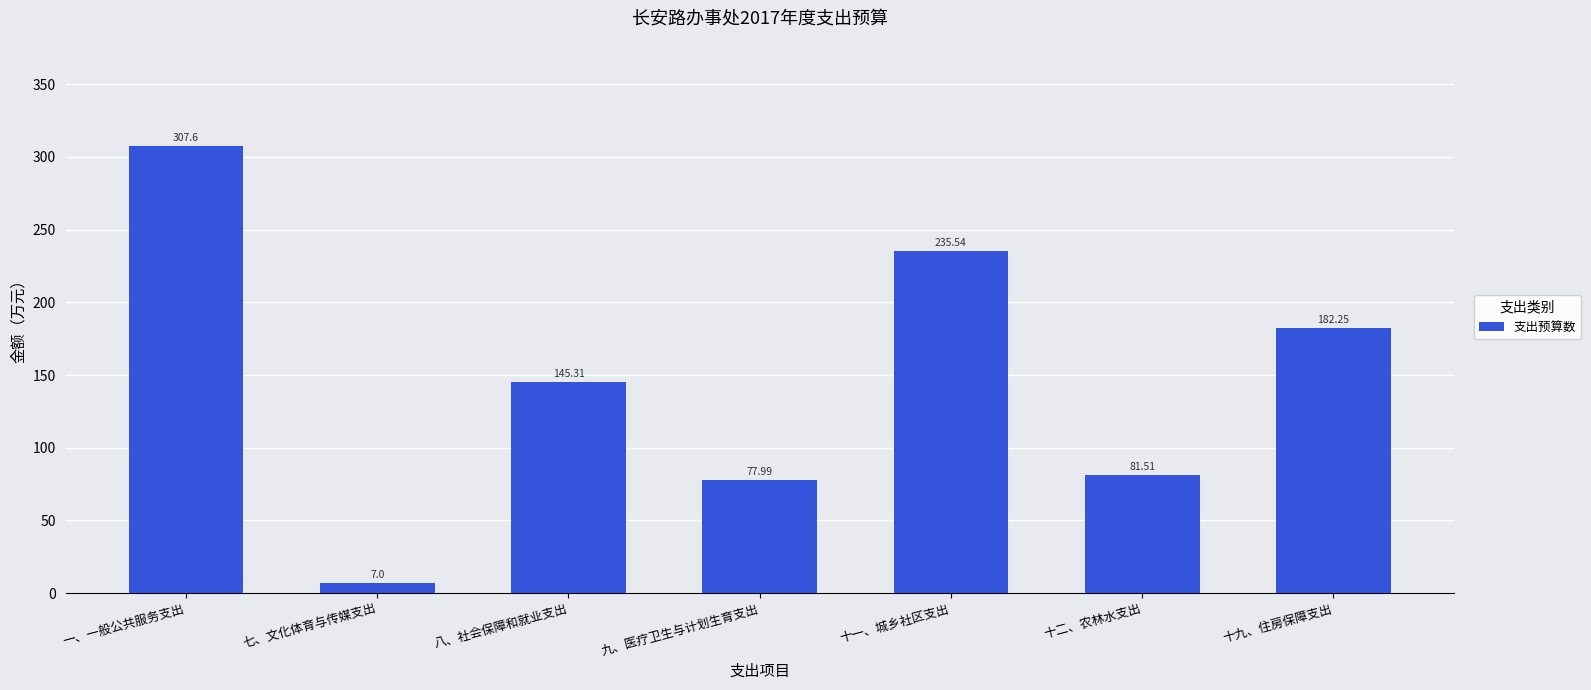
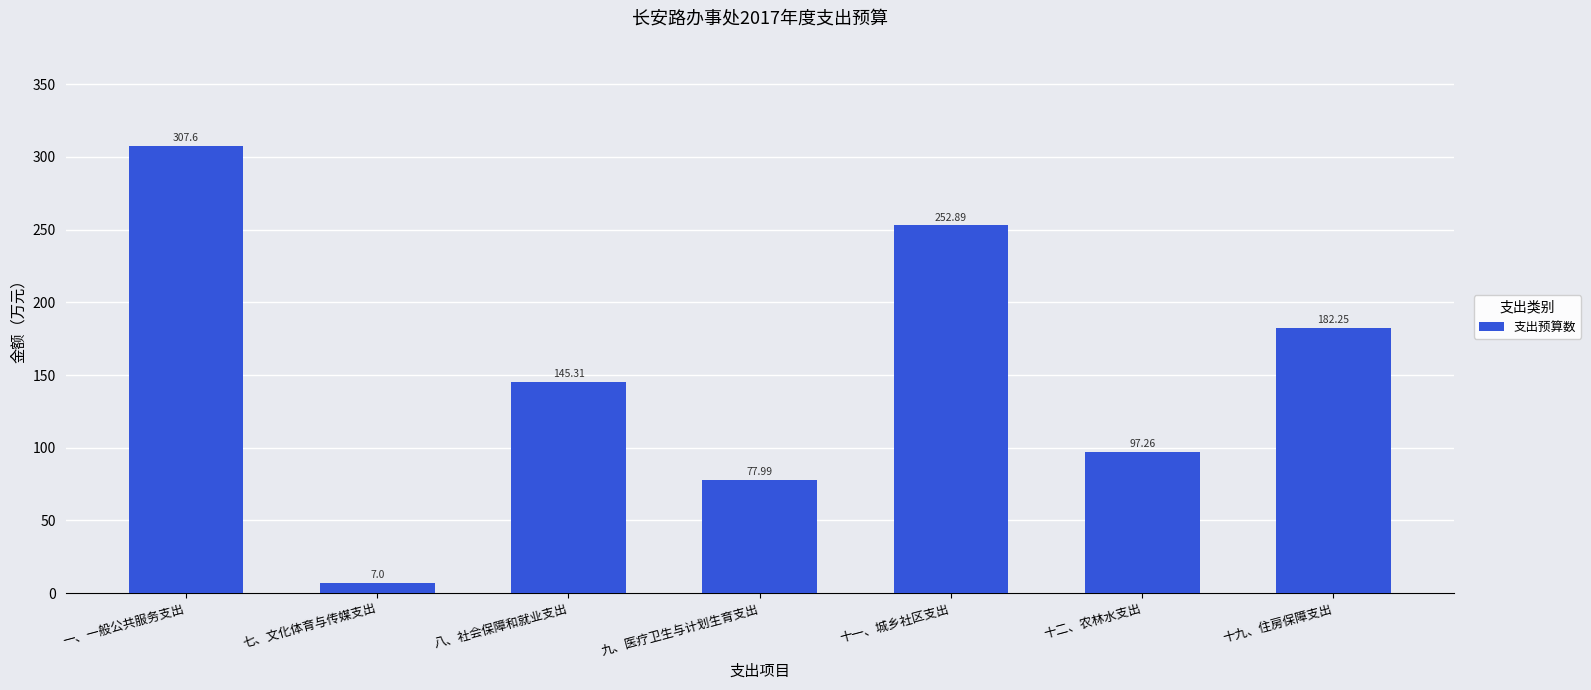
  {
    "一、一般公共服务支出": 307.6,
    "七、文化体育与传媒支出": 7.0,
    "八、社会保障和就业支出": 145.31,
    "九、医疗卫生与计划生育支出": 77.99,
-   "十一、城乡社区支出": 235.54,
-   "十二、农林水支出": 81.51,
+   "十一、城乡社区支出": 252.89,
+   "十二、农林水支出": 97.26,
    "十九、住房保障支出": 182.25
  }
